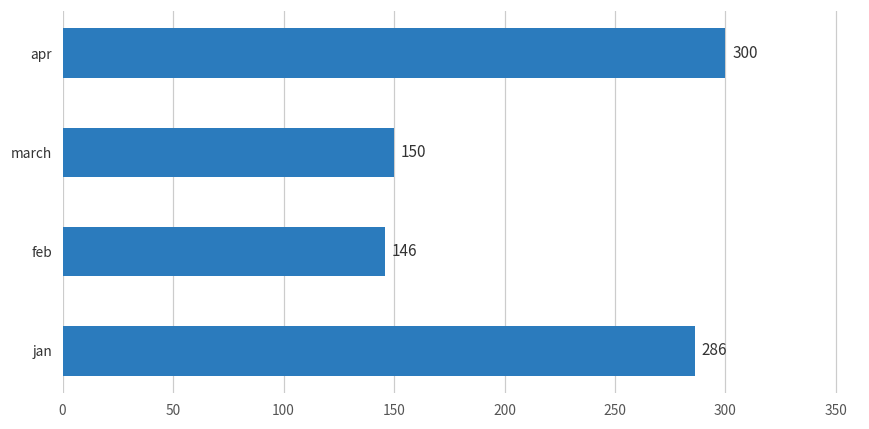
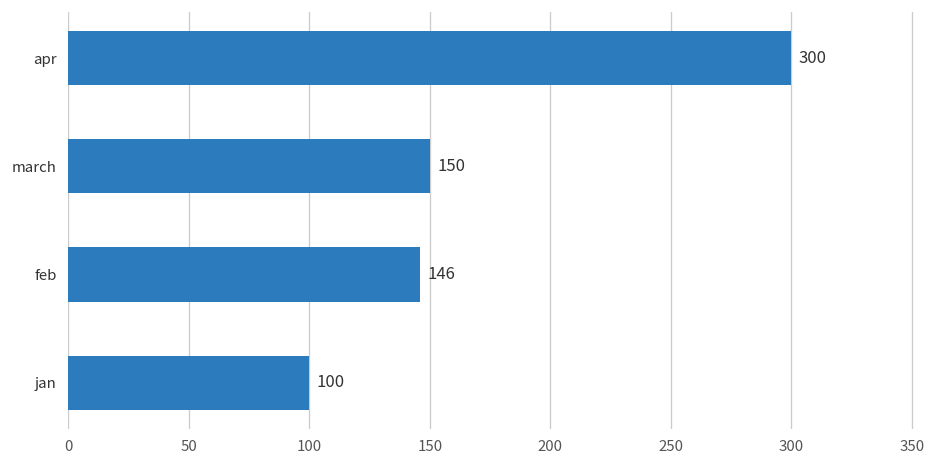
  {
    "apr": 300,
    "march": 150,
    "feb": 146,
-   "jan": 286
+   "jan": 100
  }
